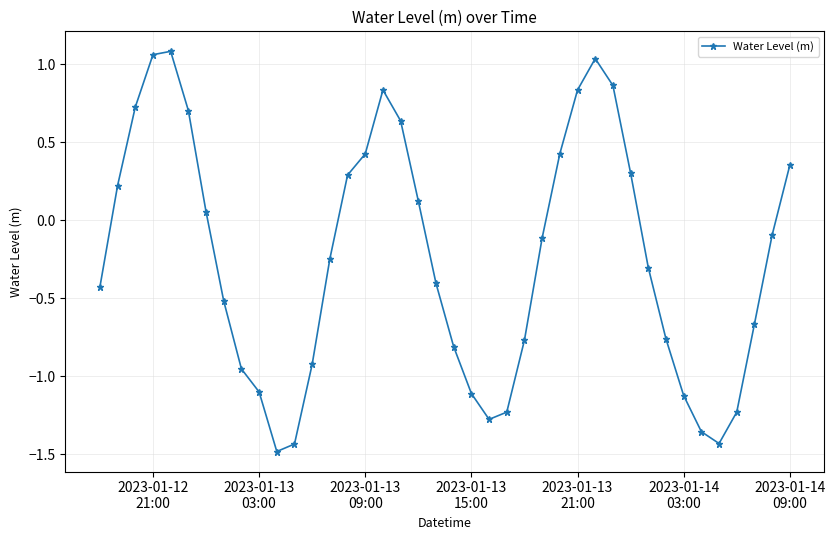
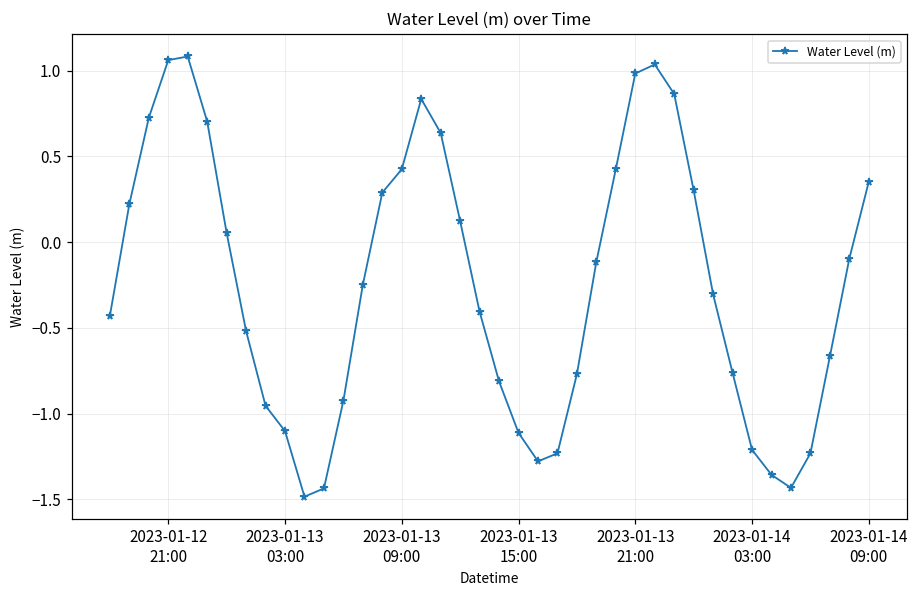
  {
    "2023-01-12 21:00": 1.06,
    "2023-01-13 03:00": -1.10,
    "2023-01-13 09:00": 0.43,
    "2023-01-13 15:00": -1.11,
-   "2023-01-13 21:00": 0.83,
-   "2023-01-14 03:00": -1.13,
+   "2023-01-13 21:00": 0.98,
+   "2023-01-14 03:00": -1.21,
    "2023-01-14 09:00": 0.35
  }
